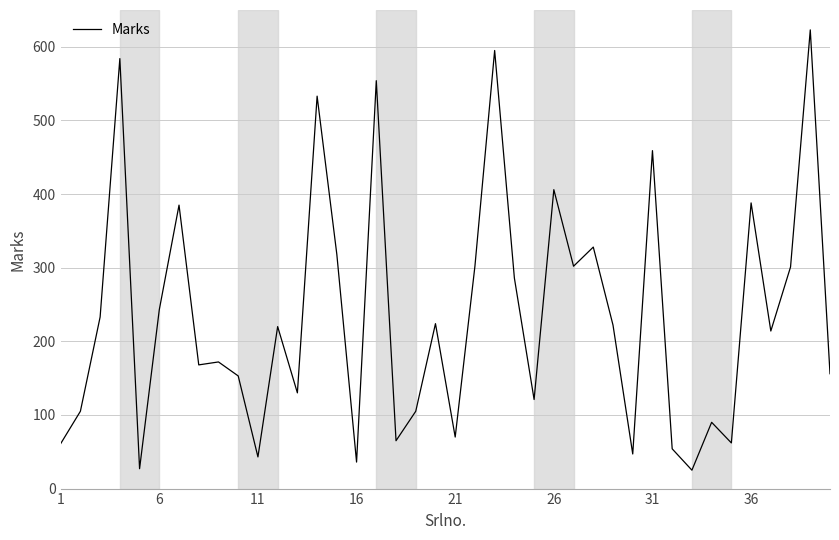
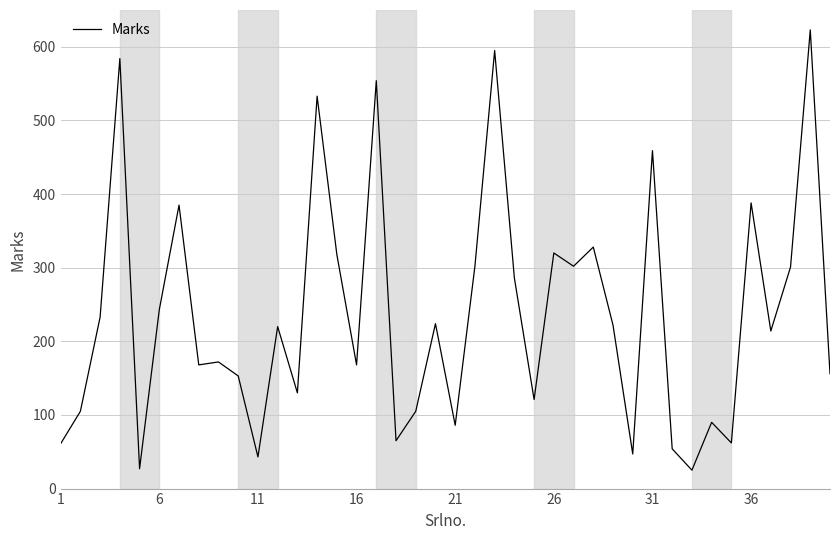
  {
    "1": 60,
    "6": 240,
    "11": 40,
-   "16": 40,
-   "21": 70,
-   "26": 410,
+   "16": 170,
+   "21": 90,
+   "26": 320,
    "31": 460,
    "36": 390
  }
